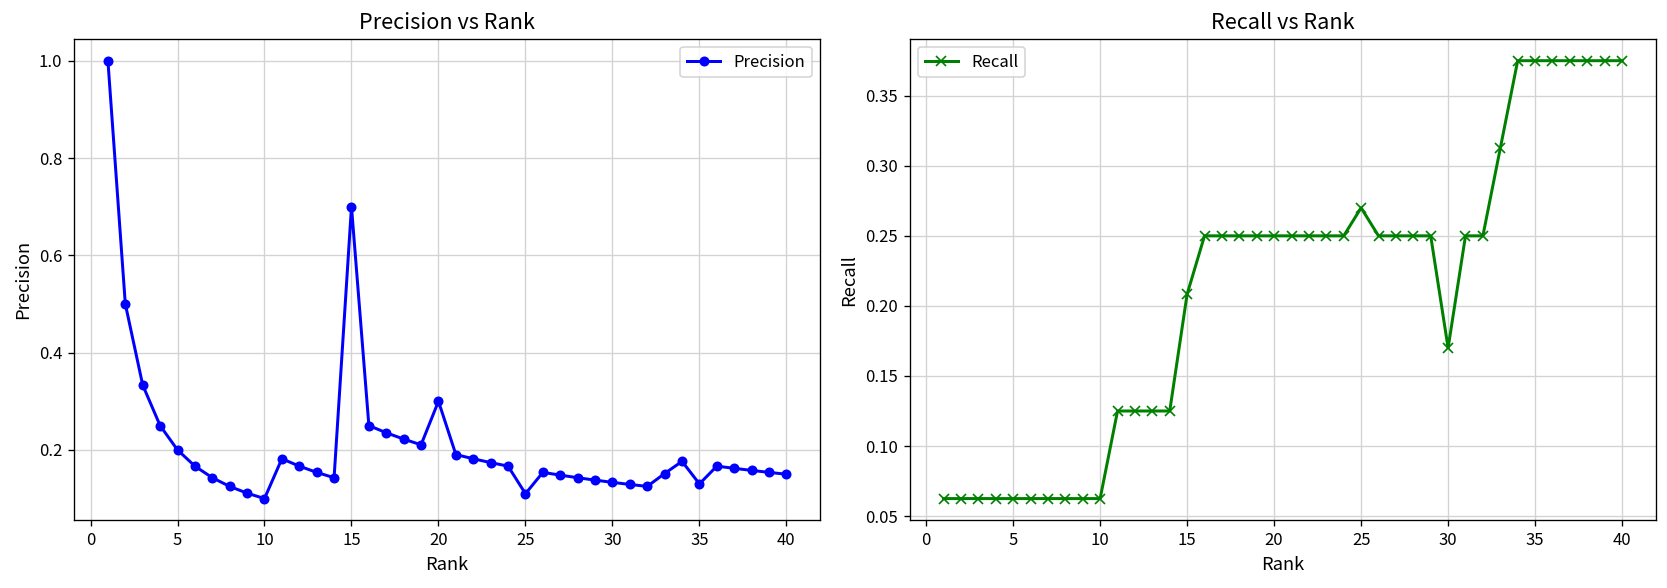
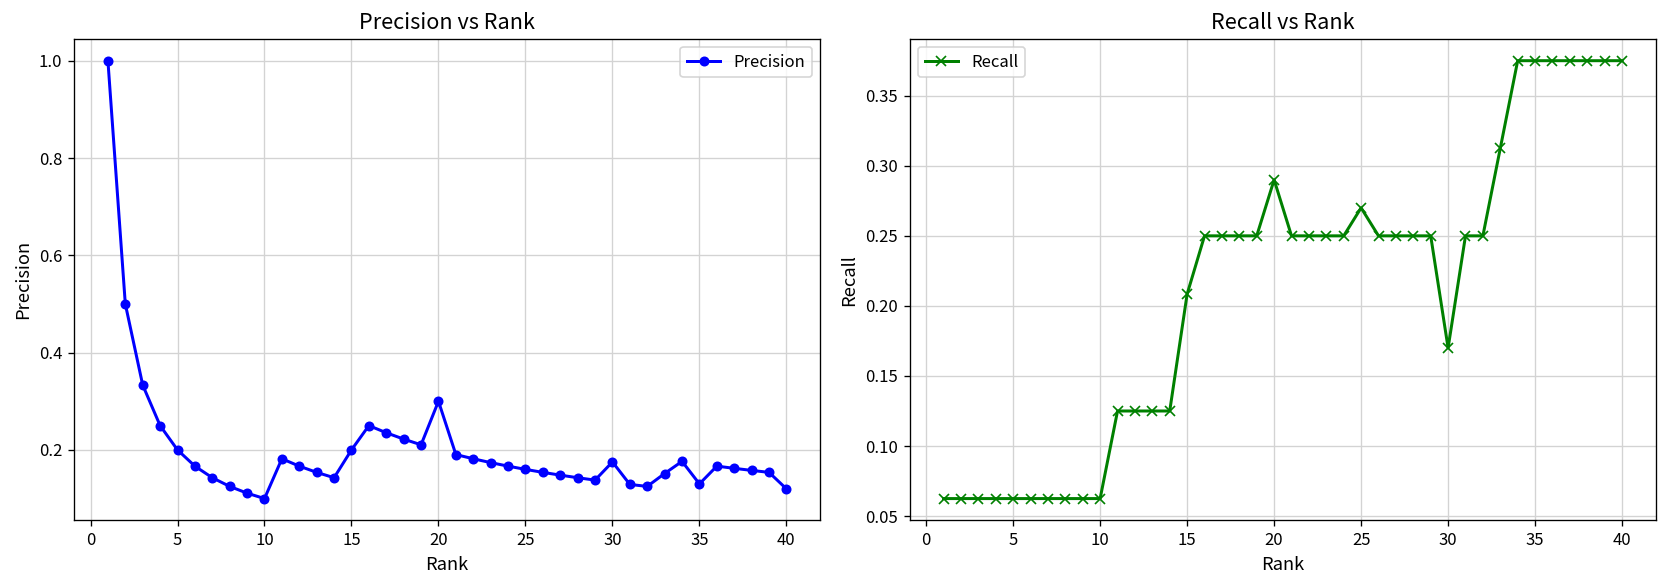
  {
    "Precision vs Rank": {
      "5": 0.20,
      "10": 0.10,
-     "15": 0.7,
+     "15": 0.2,
      "20": 0.30,
-     "25": 0.11,
-     "30": 0.13,
+     "25": 0.16,
+     "30": 0.18,
      "35": 0.13,
-     "40": 0.15
+     "40": 0.12
    },
    "Recall vs Rank": {
      "5": 0.063,
      "10": 0.063,
      "15": 0.21,
-     "20": 0.25,
+     "20": 0.29,
      "25": 0.27,
      "30": 0.17,
      "35": 0.375,
      "40": 0.375
    }
  }
